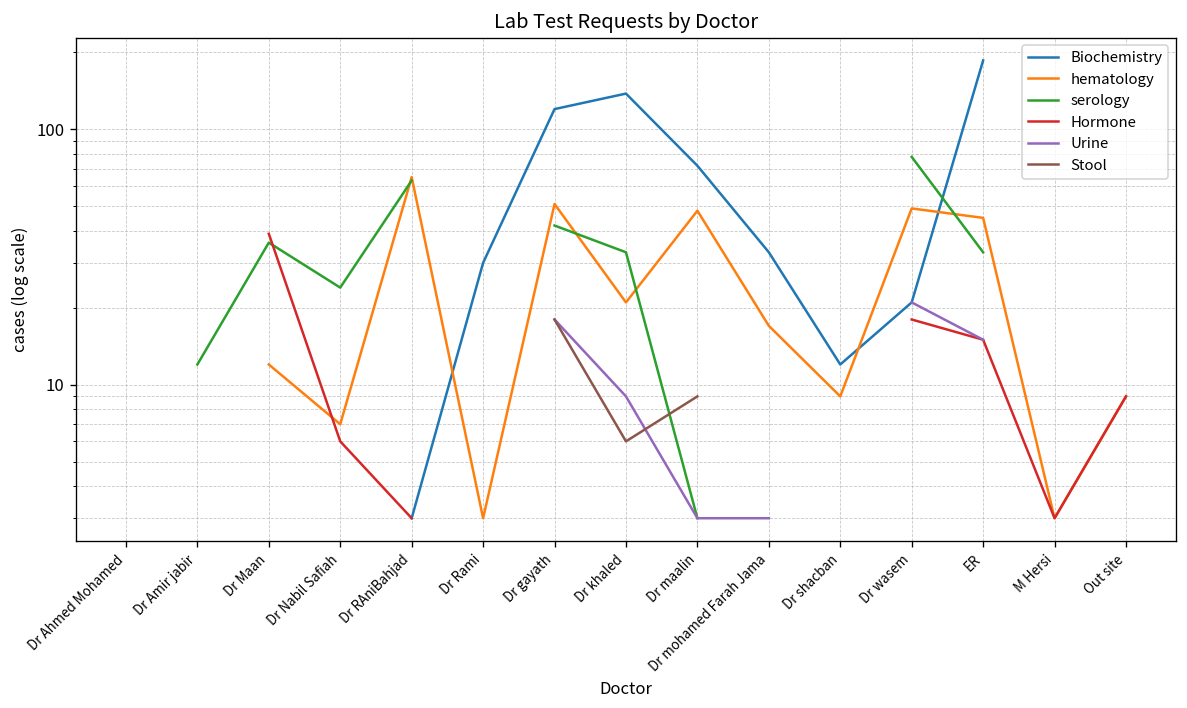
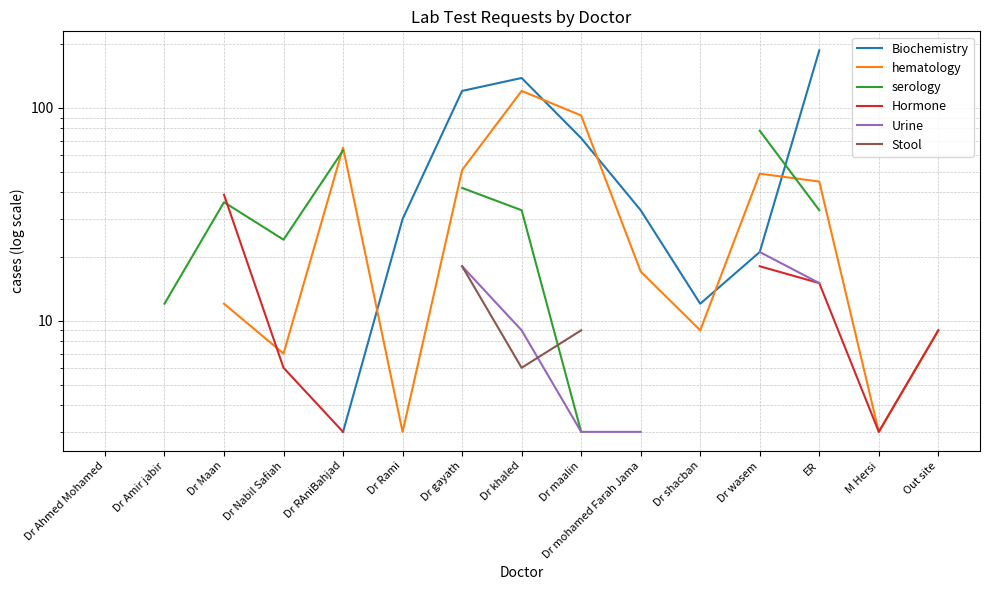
  {
    "Biochemistry": {
      "Dr Ahmed Mohamed": 12,
      "Dr Maan": 78,
      "Dr Rami": 30,
      "Dr gayath": 120,
      "Dr khaled": 140,
      "Dr maalin": 72,
      "Dr mohamed Farah Jama": 33,
      "Dr shacban": 12,
      "ER": 190
    },
    "hematology": {
      "Dr Ahmed Mohamed": 9,
      "Dr Maan": 12,
      "Dr Nabil Safiah": 7,
      "Dr RAniBahjad": 65,
      "Dr Rami": 3,
      "Dr gayath": 51,
-     "Dr khaled": 21,
-     "Dr maalin": 48,
+     "Dr khaled": 120,
+     "Dr maalin": 92,
      "Dr mohamed Farah Jama": 17,
      "Dr shacban": 9,
      "Dr wasem": 49,
      "ER": 45
    },
    "serology": {
      "Dr Amir jabir": 12,
      "Dr Maan": 36,
      "Dr Nabil Safiah": 24,
      "Dr RAniBahjad": 63,
      "Dr gayath": 42,
      "Dr khaled": 33,
      "Dr wasem": 78,
      "ER": 33,
      "Out site": 27
    },
    "Hormone": {
      "Dr Ahmed Mohamed": 3,
      "Dr Maan": 39,
      "Dr Nabil Safiah": 6,
      "Dr gayath": 3,
      "Dr wasem": 18
    },
    "Urine": {
      "Dr Maan": 9,
      "Dr RAniBahjad": 9,
      "Dr khaled": 9,
      "Dr mohamed Farah Jama": 3
    },
    "Stool": {
      "Dr khaled": 6,
      "Dr maalin": 9,
      "ER": 18
    }
  }
